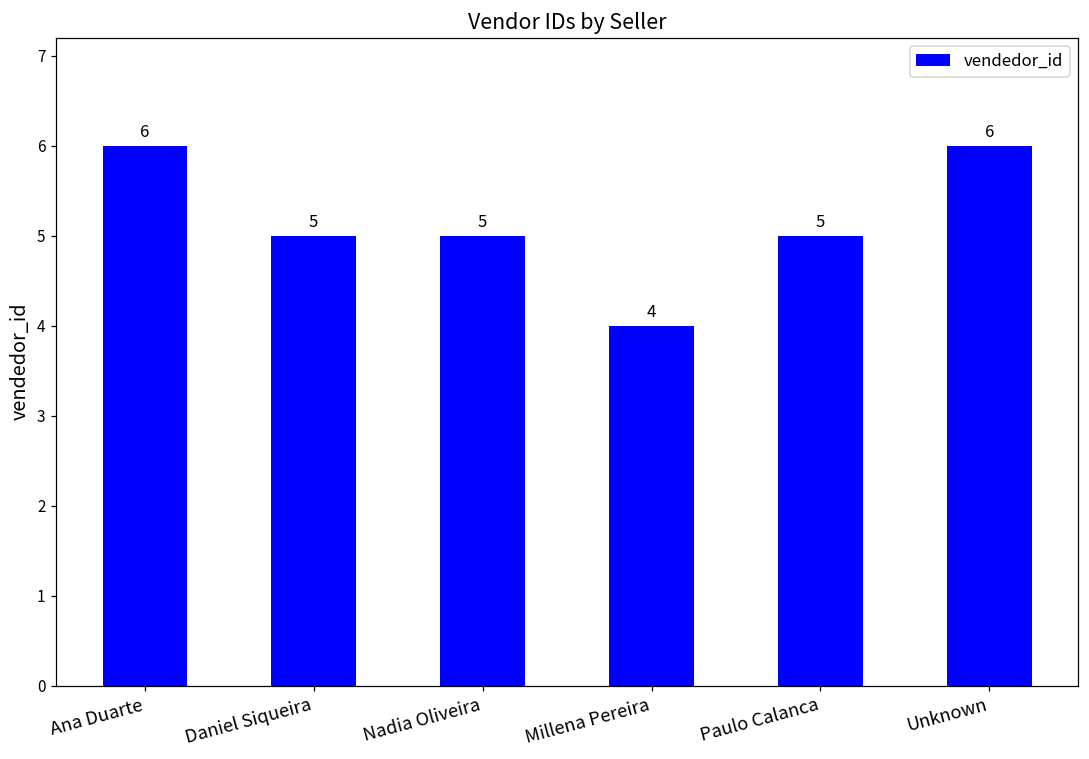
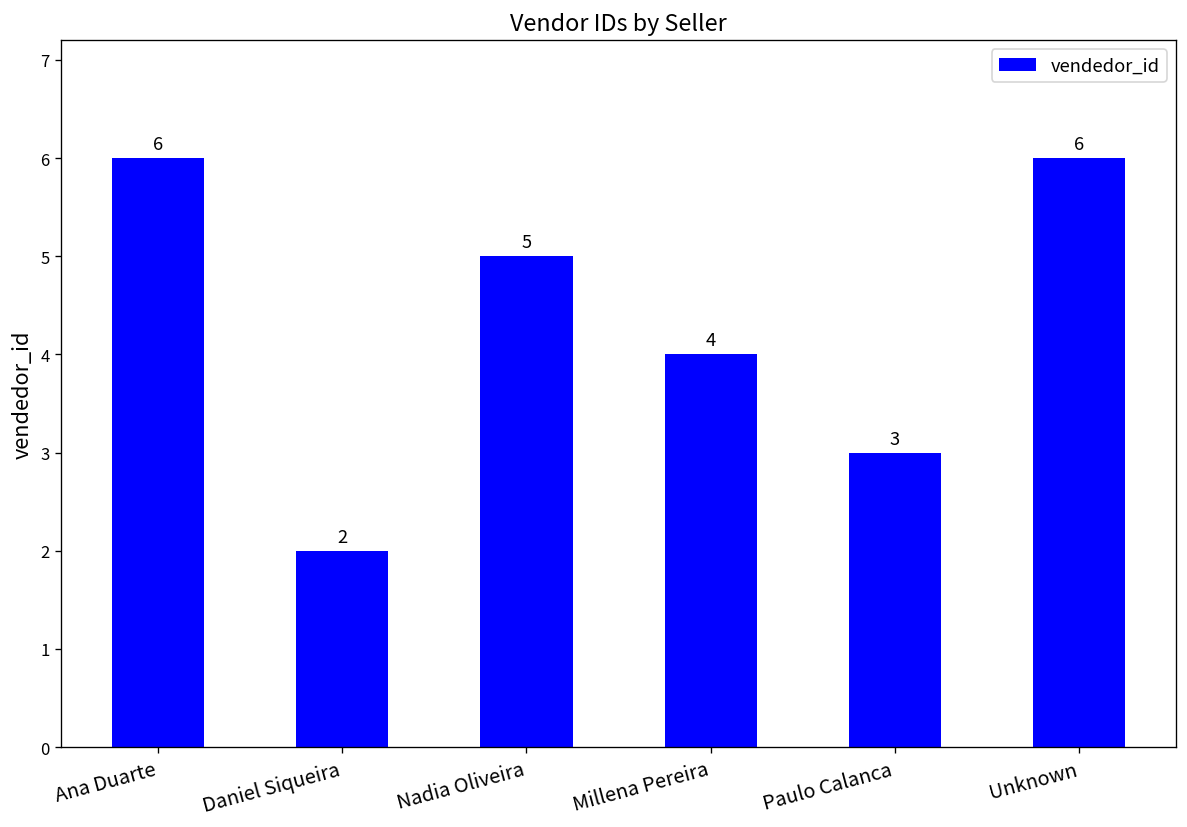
  {
    "Ana Duarte": 6,
-   "Daniel Siqueira": 5,
+   "Daniel Siqueira": 2,
    "Nadia Oliveira": 5,
    "Millena Pereira": 4,
-   "Paulo Calanca": 5,
+   "Paulo Calanca": 3,
    "Unknown": 6
  }
